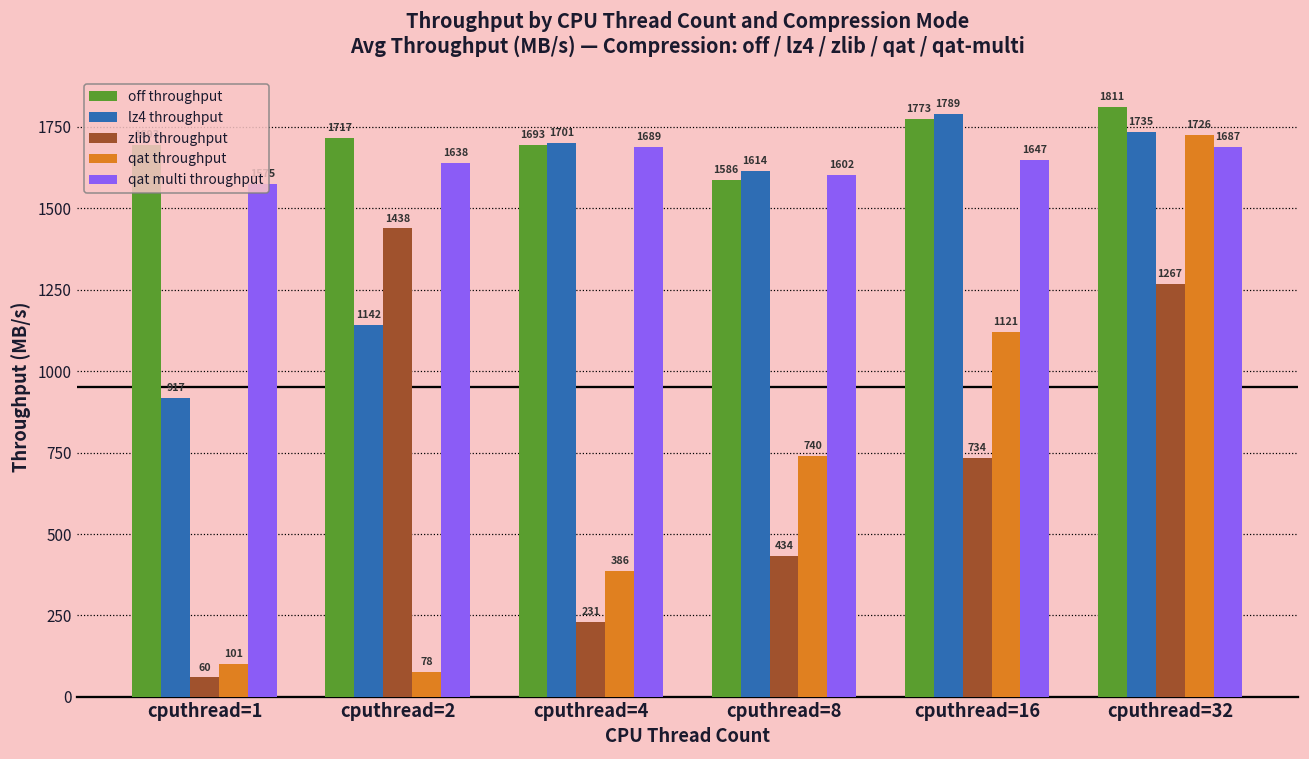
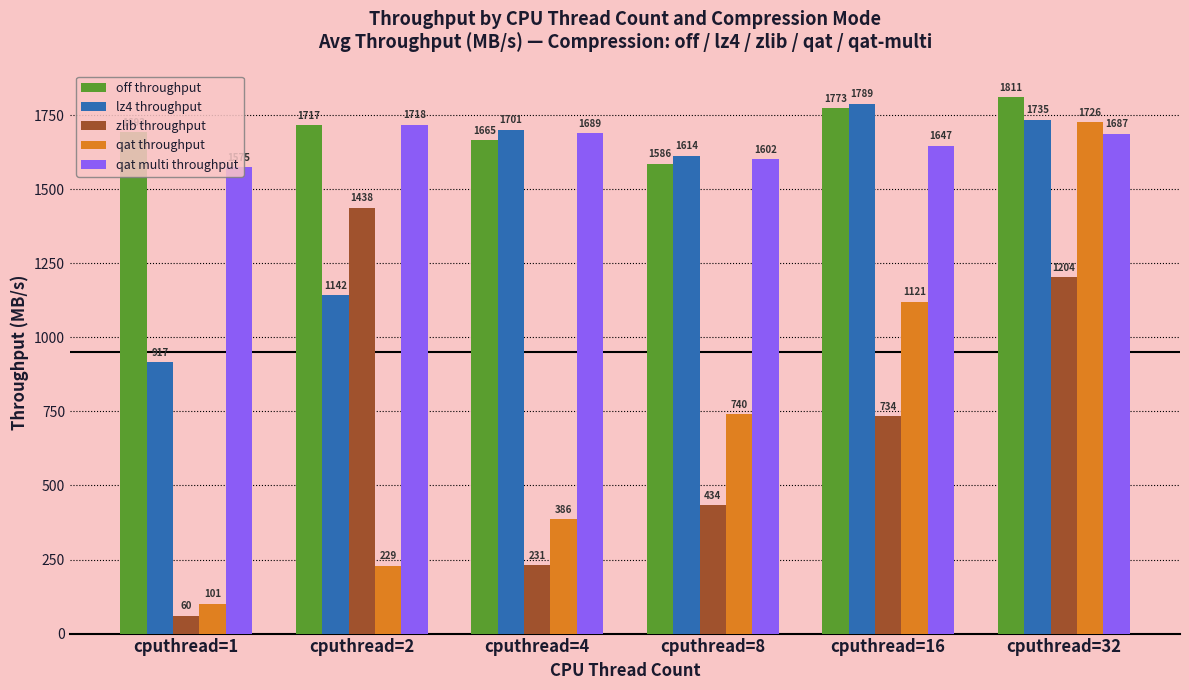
  {
    "off throughput": {
      "cputhread=2": 1717,
-     "cputhread=4": 1693,
+     "cputhread=4": 1665,
      "cputhread=8": 1586,
      "cputhread=16": 1773,
      "cputhread=32": 1811
    },
    "lz4 throughput": {
      "cputhread=1": 917,
      "cputhread=2": 1142,
      "cputhread=4": 1701,
      "cputhread=8": 1614,
      "cputhread=16": 1789,
      "cputhread=32": 1735
    },
    "zlib throughput": {
      "cputhread=1": 60,
      "cputhread=2": 1438,
      "cputhread=4": 231,
      "cputhread=8": 434,
      "cputhread=16": 734,
-     "cputhread=32": 1267
+     "cputhread=32": 1204
    },
    "qat throughput": {
      "cputhread=1": 101,
-     "cputhread=2": 78,
+     "cputhread=2": 229,
      "cputhread=4": 386,
      "cputhread=8": 740,
      "cputhread=16": 1121,
      "cputhread=32": 1726
    },
    "qat multi throughput": {
-     "cputhread=2": 1638,
+     "cputhread=2": 1718,
      "cputhread=4": 1689,
      "cputhread=8": 1602,
      "cputhread=16": 1647,
      "cputhread=32": 1687
    }
  }
